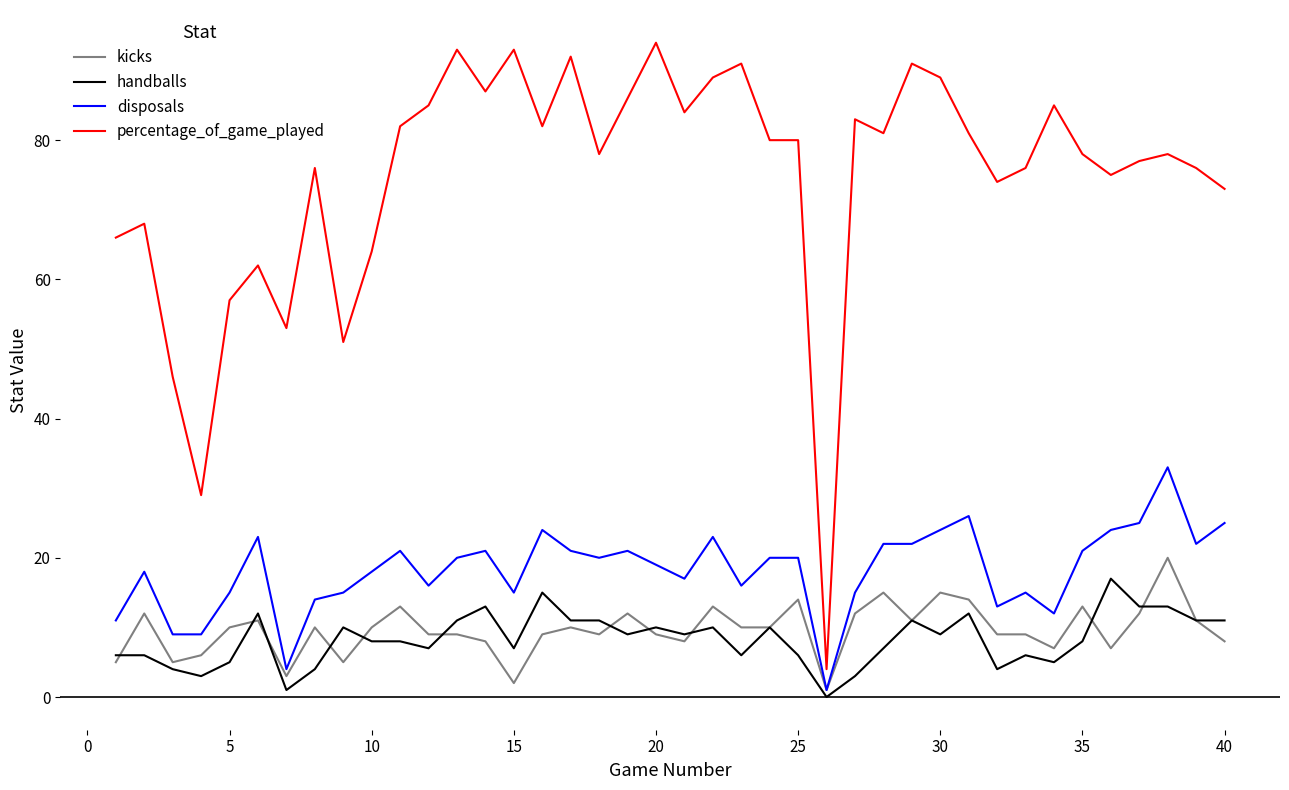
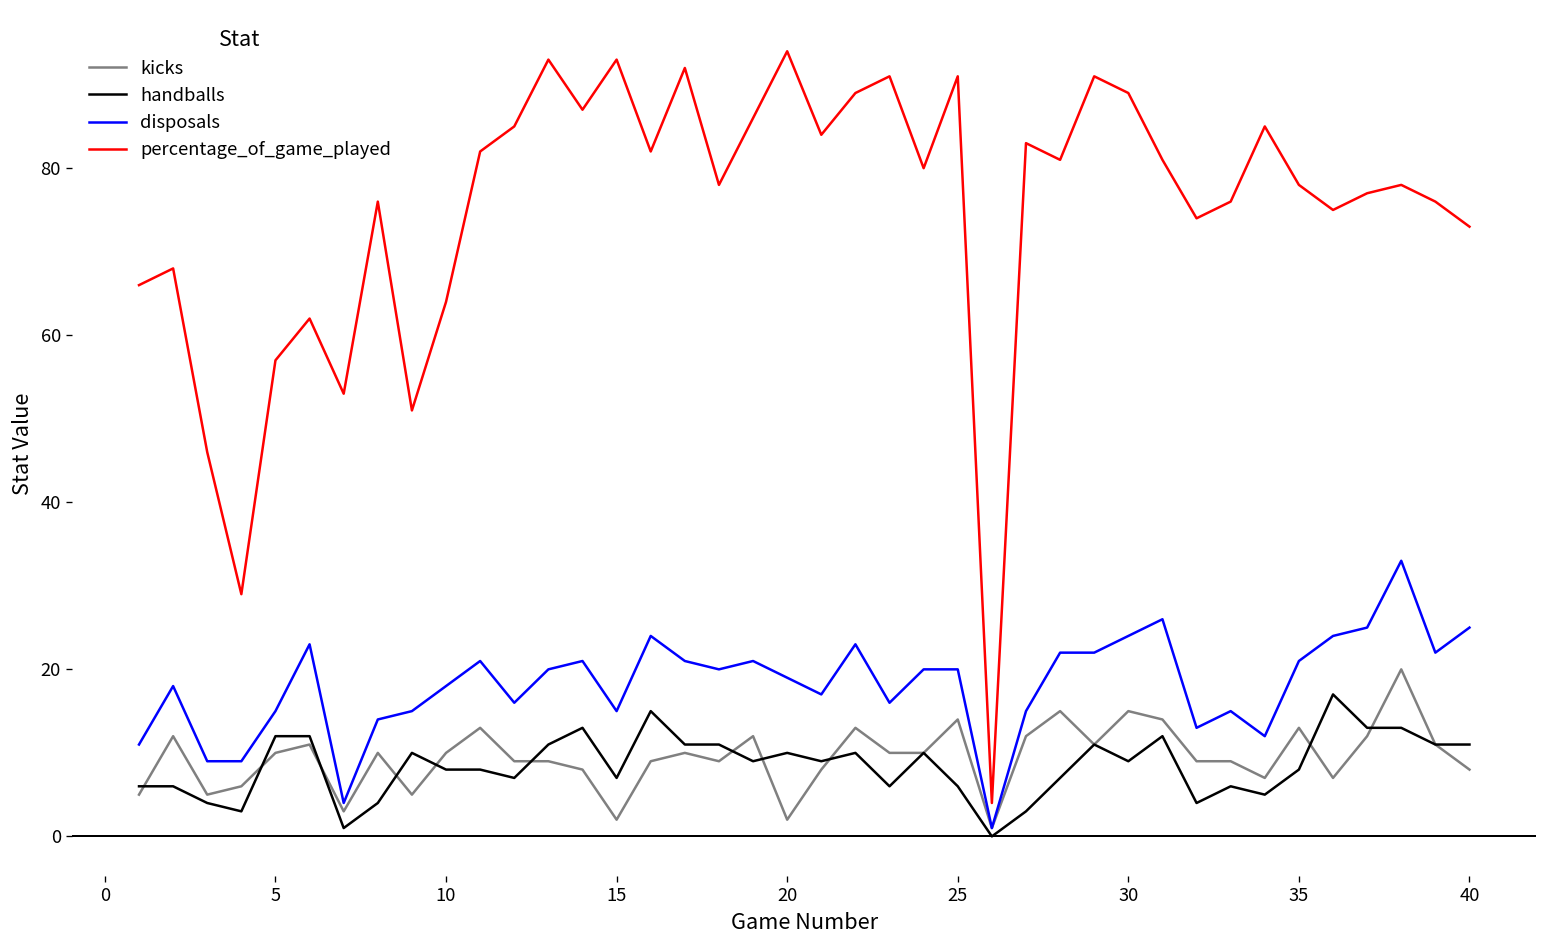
  {
    "kicks": {
      "5": 10,
      "10": 10,
      "15": 2,
-     "20": 9,
+     "20": 2,
      "25": 14,
      "30": 15,
      "35": 13,
      "40": 8
    },
    "handballs": {
-     "5": 5,
+     "5": 12,
      "10": 8,
      "15": 7,
      "20": 10,
      "25": 6,
      "30": 9,
      "35": 8,
      "40": 11
    },
    "disposals": {
      "5": 15,
      "10": 18,
      "15": 15,
      "20": 19,
      "25": 20,
      "30": 24,
      "35": 21,
      "40": 25
    },
    "percentage_of_game_played": {
      "5": 57,
      "10": 64,
      "15": 93,
      "20": 94,
-     "25": 80,
+     "25": 91,
      "30": 89,
      "35": 78,
      "40": 73
    }
  }
